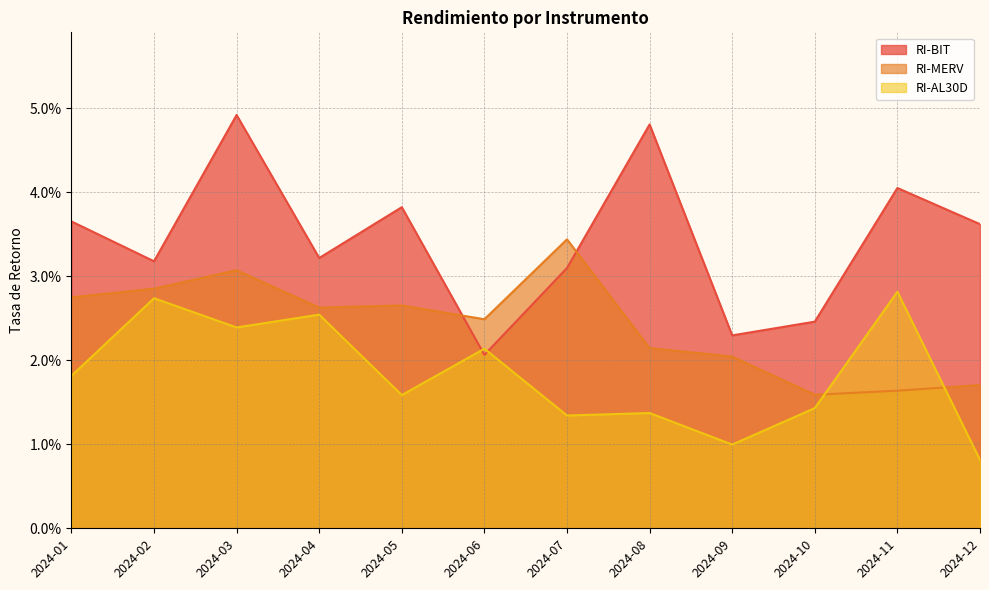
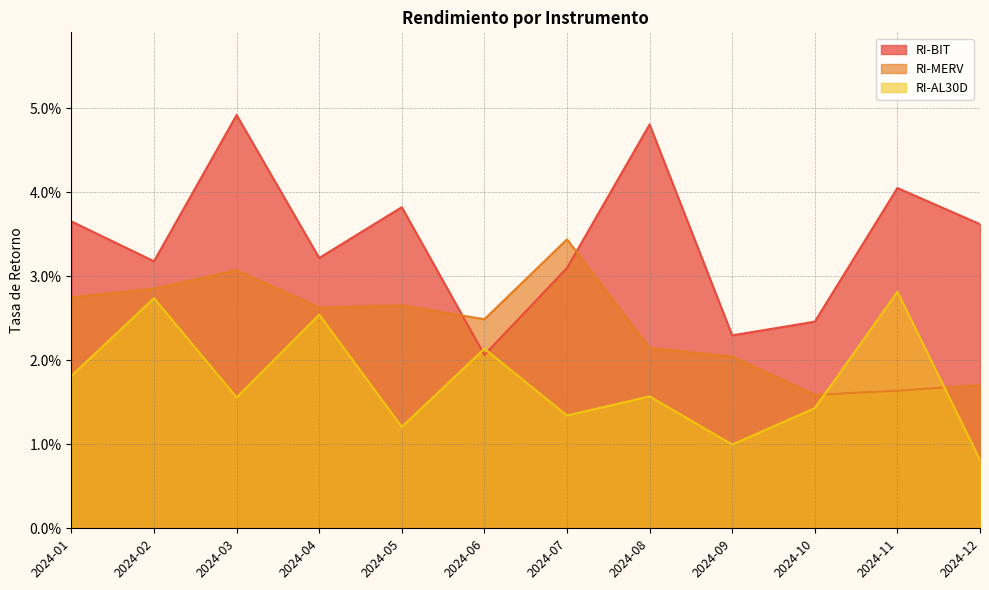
  {
    "RI-AL30D": {
      "2024-01": "1.8%",
      "2024-02": "2.7%",
-     "2024-03": "2.4%",
+     "2024-03": "1.6%",
      "2024-04": "2.5%",
-     "2024-05": "1.6%",
+     "2024-05": "1.2%",
      "2024-06": "2.1%",
      "2024-07": "1.3%",
-     "2024-08": "1.4%",
+     "2024-08": "1.6%",
      "2024-09": "1.0%",
      "2024-10": "1.4%",
      "2024-11": "2.8%",
      "2024-12": "0.8%"
    }
  }
